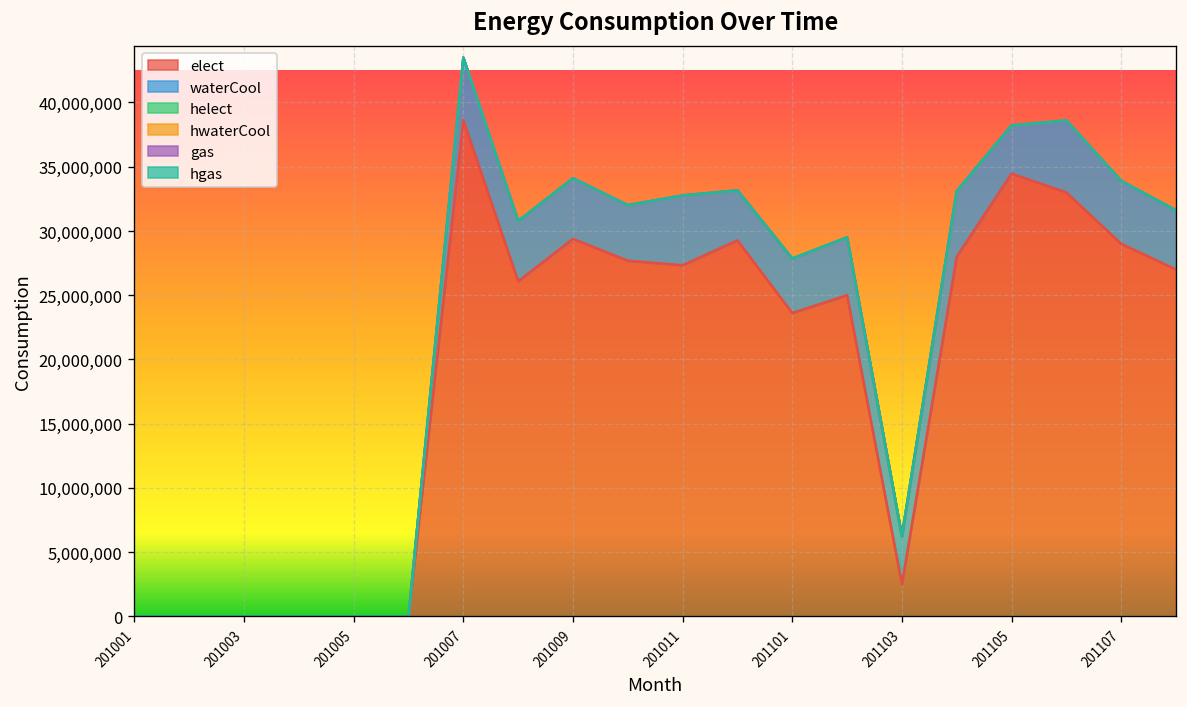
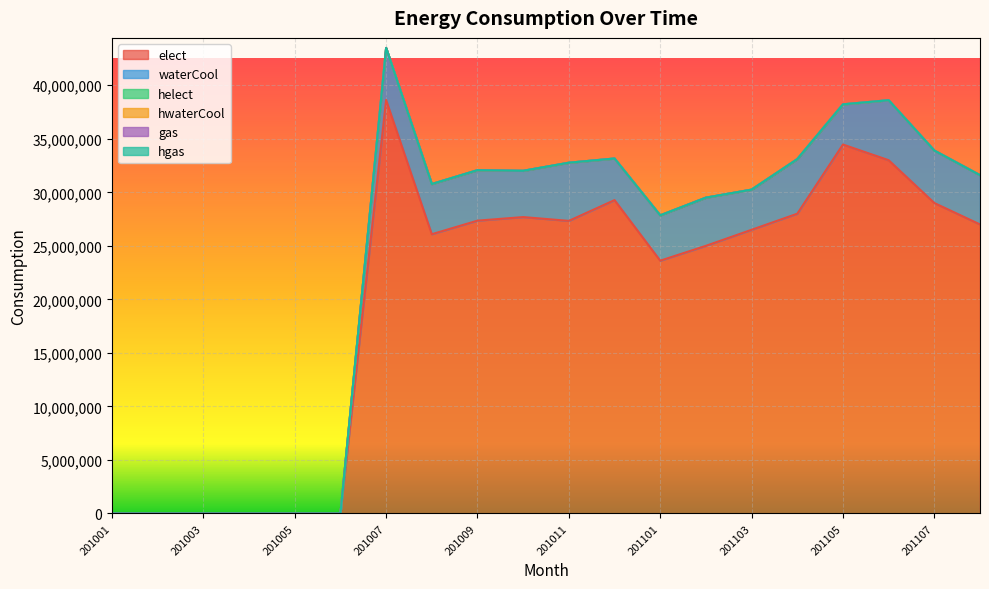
  {
    "elect": {
      "201007": "38,600,000",
-     "201009": "29,400,000",
+     "201009": "27,400,000",
      "201011": "27,300,000",
      "201101": "23,600,000",
-     "201103": "2,500,000",
+     "201103": "26,500,000",
      "201105": "34,500,000",
      "201107": "29,000,000"
    }
  }
